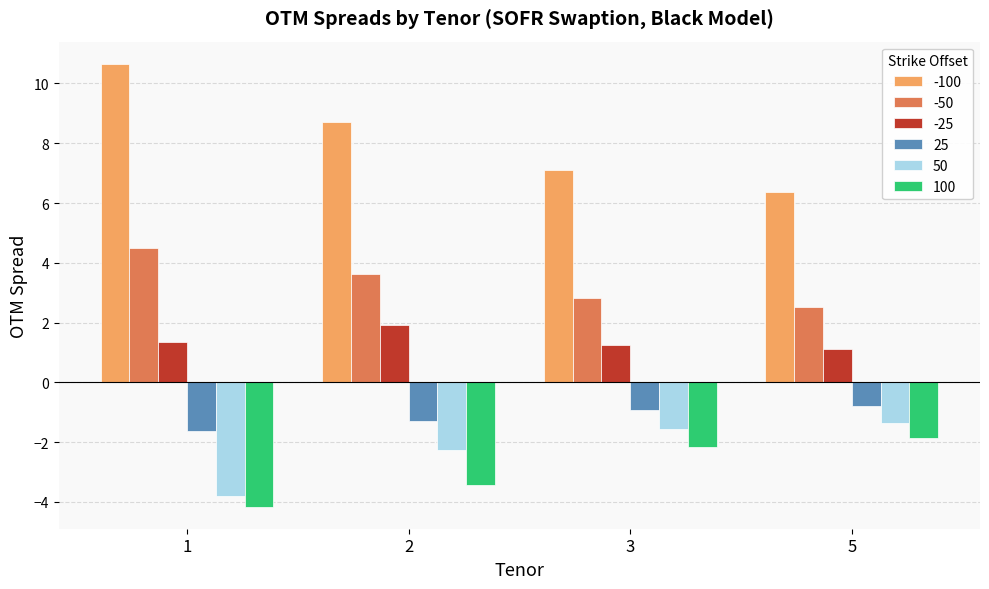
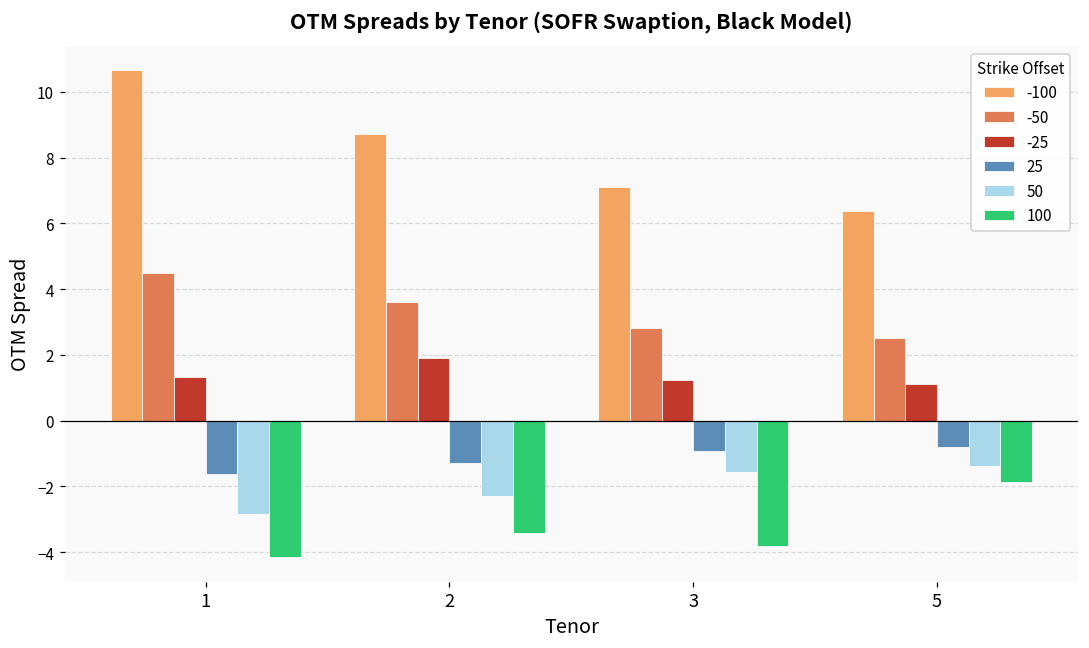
  {
    "-25": {
      "1": 1.3,
      "2": 1.9,
      "3": 1.2,
      "5": 1.1
    },
    "25": {
      "1": -1.6,
      "2": -1.3,
      "3": -0.9,
      "5": -0.8
    },
    "50": {
-     "1": -3.8,
+     "1": -2.8,
      "2": -2.3,
      "3": -1.6,
      "5": -1.4
    },
    "100": {
      "1": -4.2,
      "2": -3.4,
-     "3": -2.2,
+     "3": -3.8,
      "5": -1.9
    }
  }
